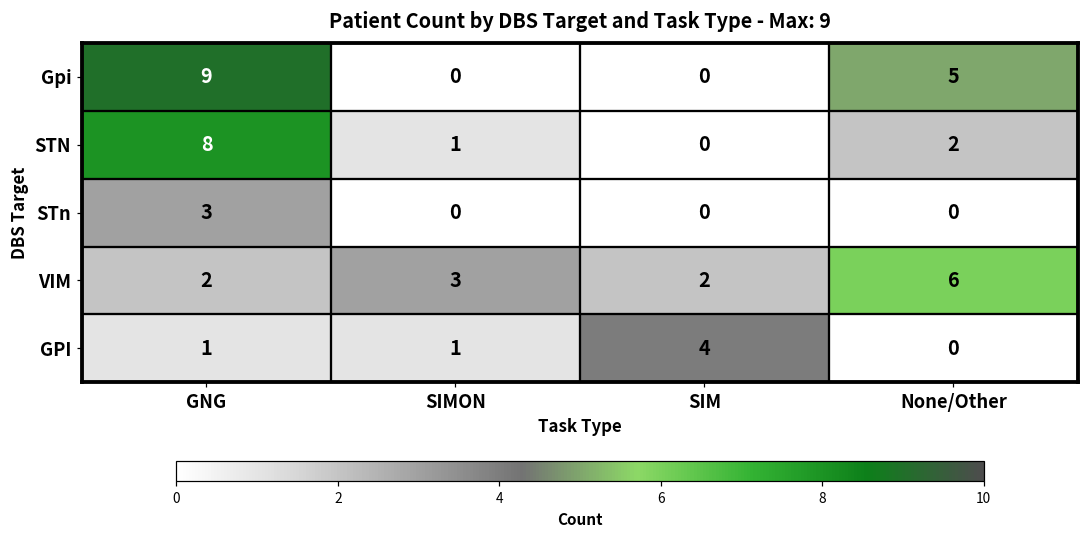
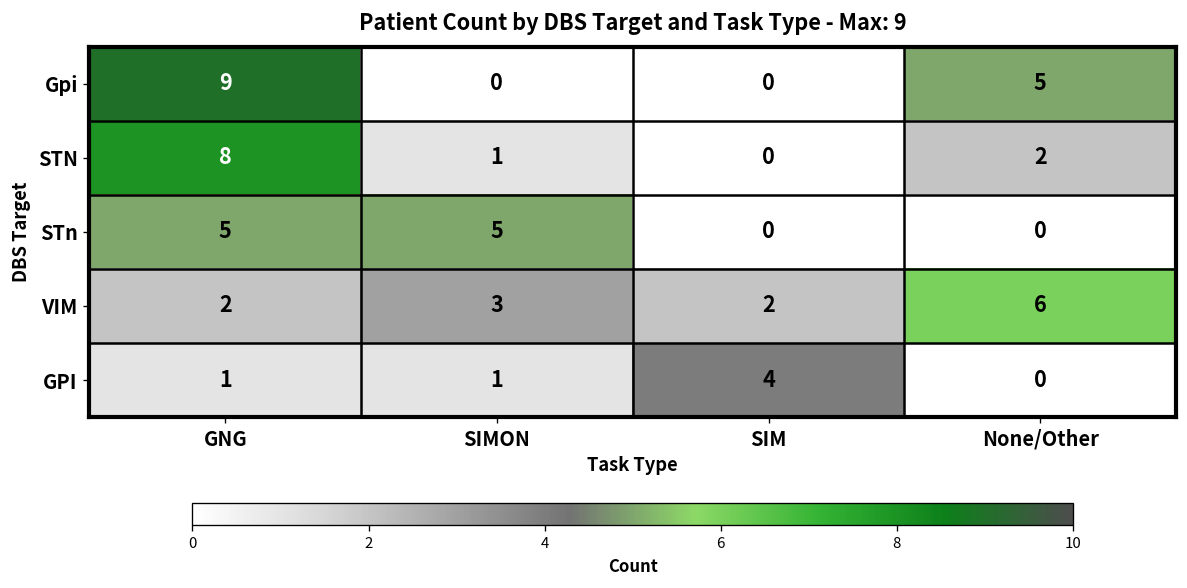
  {
    "Gpi": {
      "GNG": 9,
      "SIMON": 0,
      "SIM": 0,
      "None/Other": 5
    },
    "STN": {
      "GNG": 8,
      "SIMON": 1,
      "SIM": 0,
      "None/Other": 2
    },
    "STn": {
-     "GNG": 3,
-     "SIMON": 0,
+     "GNG": 5,
+     "SIMON": 5,
      "SIM": 0,
      "None/Other": 0
    },
    "VIM": {
      "GNG": 2,
      "SIMON": 3,
      "SIM": 2,
      "None/Other": 6
    },
    "GPI": {
      "GNG": 1,
      "SIMON": 1,
      "SIM": 4,
      "None/Other": 0
    }
  }
